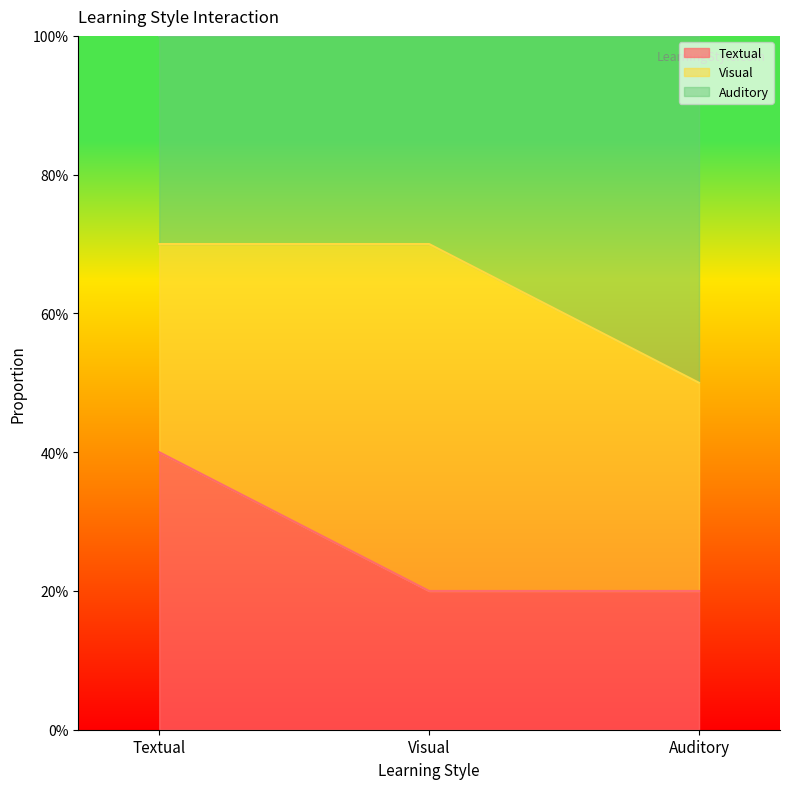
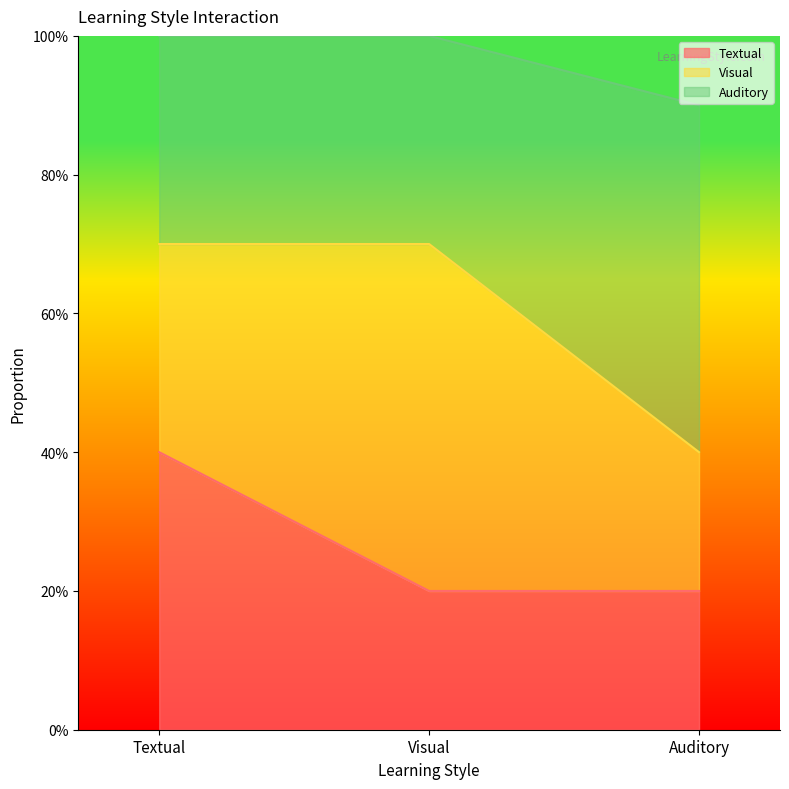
  {
    "Textual": {
      "Textual": "40%",
      "Visual": "20%",
      "Auditory": "20%"
    },
    "Visual": {
      "Textual": "70%",
      "Visual": "70%",
-     "Auditory": "30%"
+     "Auditory": "20%"
    },
    "Auditory": {
      "Textual": "30%",
      "Visual": "30%",
      "Auditory": "50%"
    }
  }
